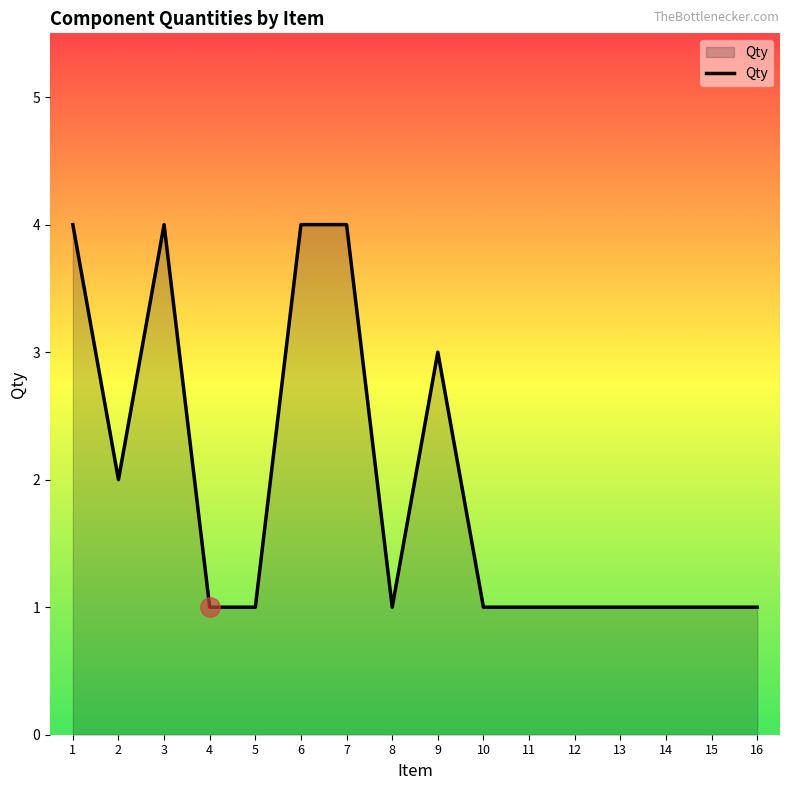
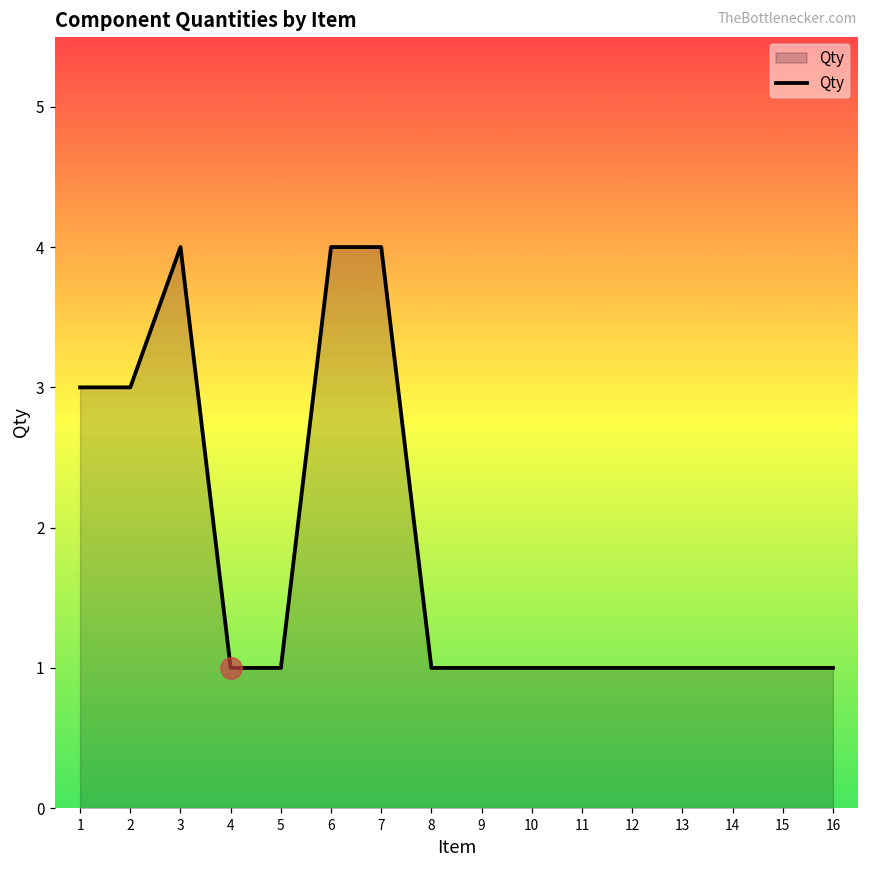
  {
    "Qty": {
-     "1": 4,
-     "2": 2,
+     "1": 3,
+     "2": 3,
      "3": 4,
      "5": 1,
      "6": 4,
      "7": 4,
      "8": 1,
-     "9": 3,
+     "9": 1,
      "10": 1,
      "11": 1,
      "12": 1,
      "13": 1,
      "14": 1,
      "15": 1,
      "16": 1
    }
  }
